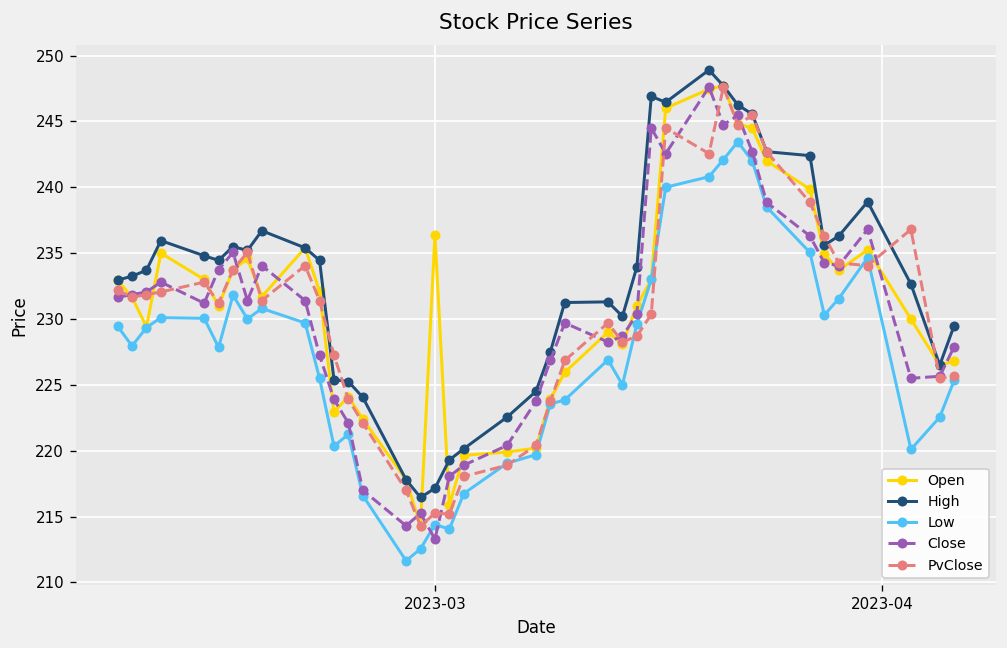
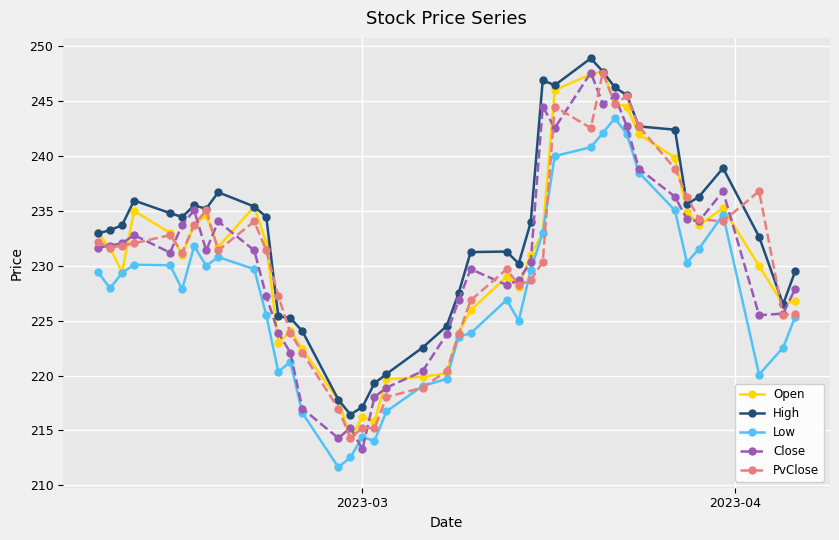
  {
    "Open": {
-     "2023-03": 236.4
+     "2023-03": 216.3
    },
    "High": {
      "2023-03": 217.2
    },
    "Low": {
      "2023-03": 214.4
    },
    "Close": {
      "2023-03": 213.3
    },
    "PvClose": {
      "2023-03": 215.3
    }
  }
